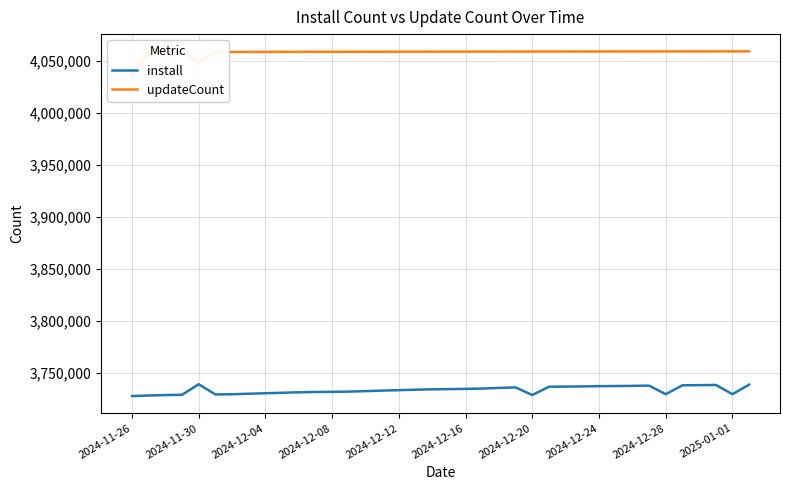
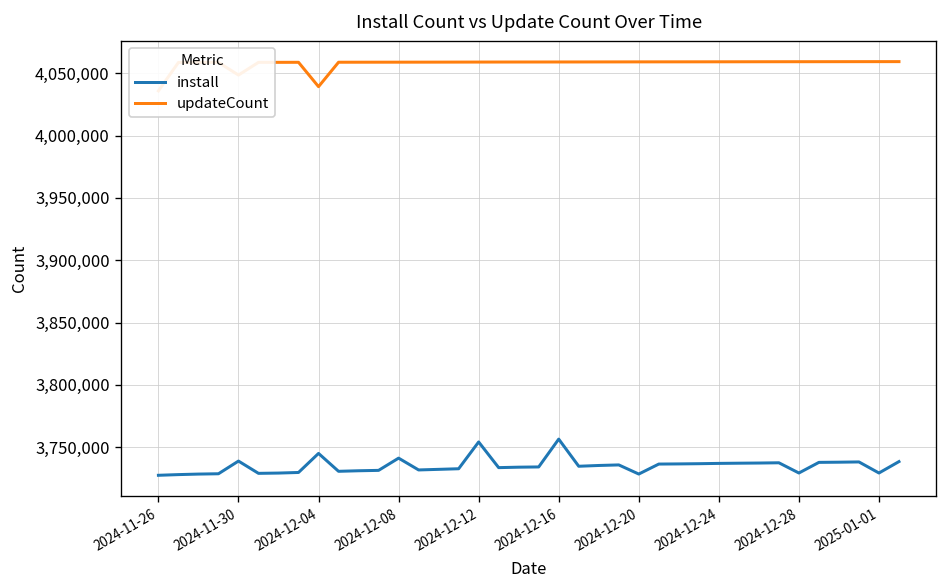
  {
    "install": {
      "2024-11-26": "3,727,000",
      "2024-11-30": "3,739,000",
-     "2024-12-04": "3,730,000",
-     "2024-12-08": "3,731,000",
-     "2024-12-12": "3,733,000",
-     "2024-12-16": "3,734,000",
+     "2024-12-04": "3,745,000",
+     "2024-12-08": "3,741,000",
+     "2024-12-12": "3,754,000",
+     "2024-12-16": "3,756,000",
      "2024-12-20": "3,728,000",
      "2024-12-24": "3,737,000",
      "2024-12-28": "3,729,000",
      "2025-01-01": "3,729,000"
    },
    "updateCount": {
-     "2024-12-04": "4,059,000",
+     "2024-12-04": "4,039,000",
      "2024-12-08": "4,059,000",
      "2024-12-12": "4,059,000",
      "2024-12-16": "4,059,000",
      "2024-12-20": "4,059,000",
      "2024-12-24": "4,059,000",
      "2024-12-28": "4,059,000",
      "2025-01-01": "4,059,000"
    }
  }
